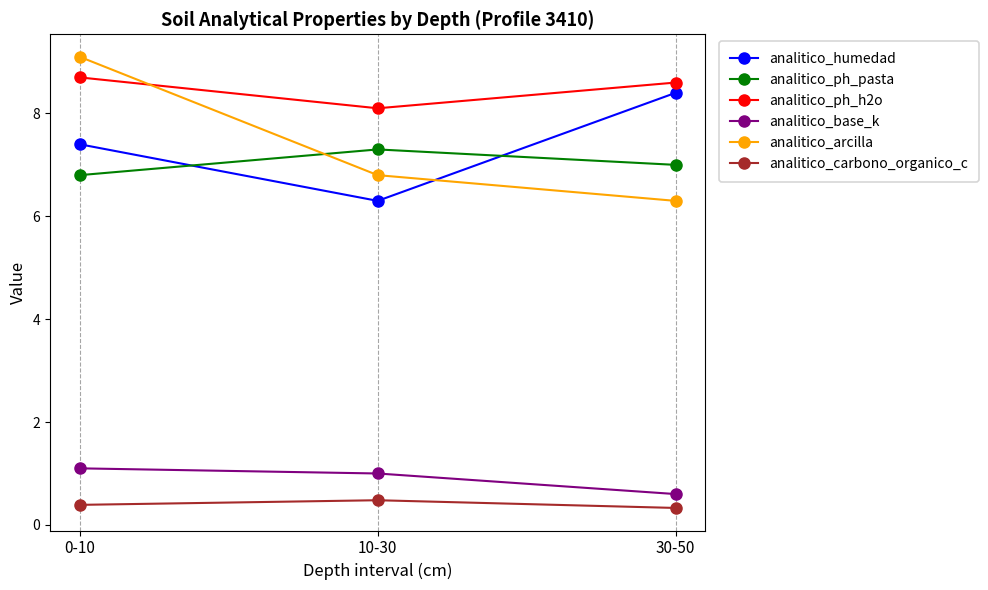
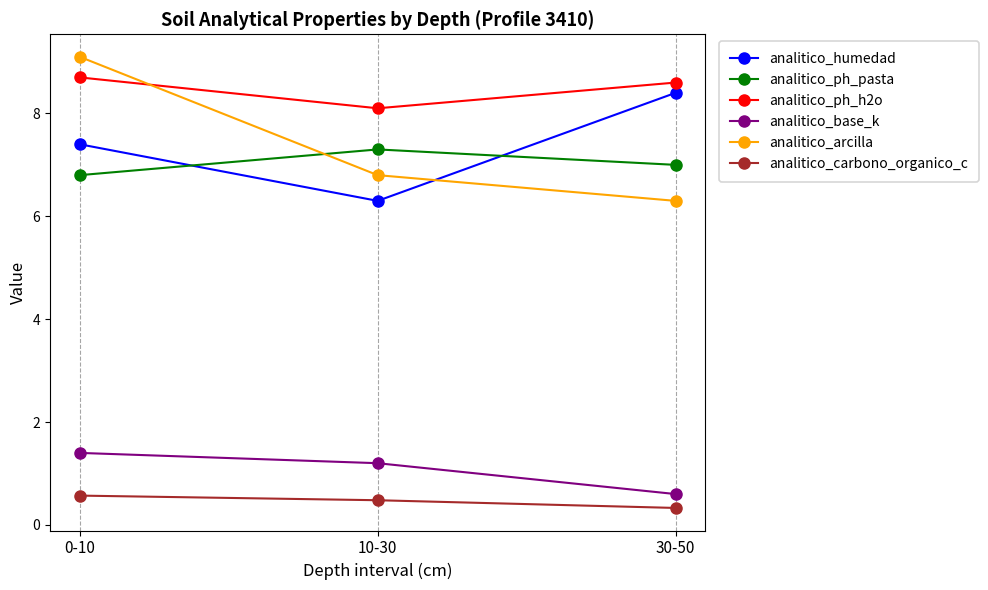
  {
    "analitico_humedad": {
      "0-10": 7.4,
      "10-30": 6.3,
      "30-50": 8.4
    },
    "analitico_ph_pasta": {
      "0-10": 6.8,
      "10-30": 7.3,
      "30-50": 7.0
    },
    "analitico_ph_h2o": {
      "0-10": 8.7,
      "10-30": 8.1,
      "30-50": 8.6
    },
    "analitico_base_k": {
-     "0-10": 1.1,
-     "10-30": 1.0,
+     "0-10": 1.4,
+     "10-30": 1.2,
      "30-50": 0.6
    },
    "analitico_arcilla": {
      "0-10": 9.1,
      "10-30": 6.8,
      "30-50": 6.3
    },
    "analitico_carbono_organico_c": {
-     "0-10": 0.4,
+     "0-10": 0.6,
      "10-30": 0.5,
      "30-50": 0.3
    }
  }
